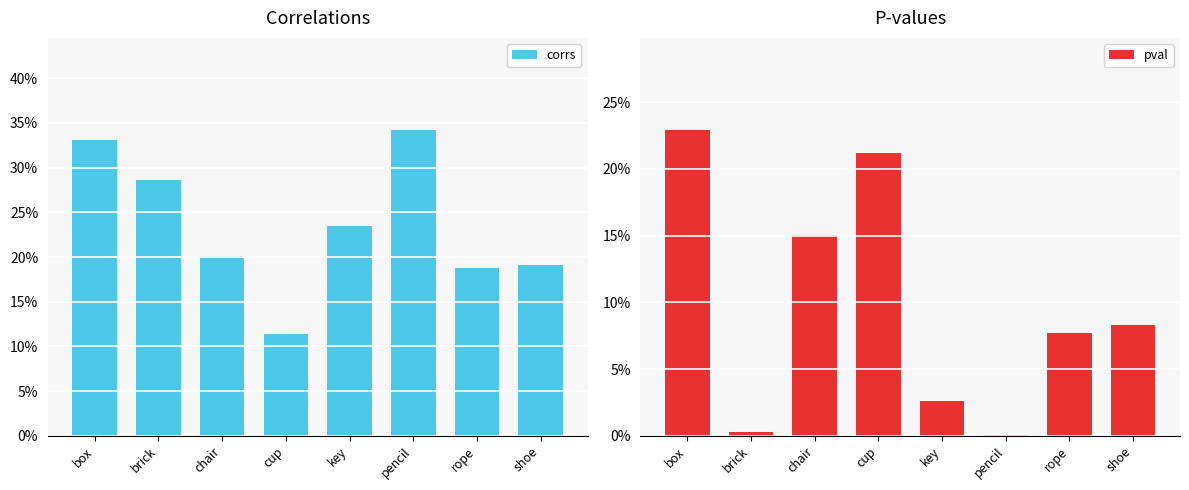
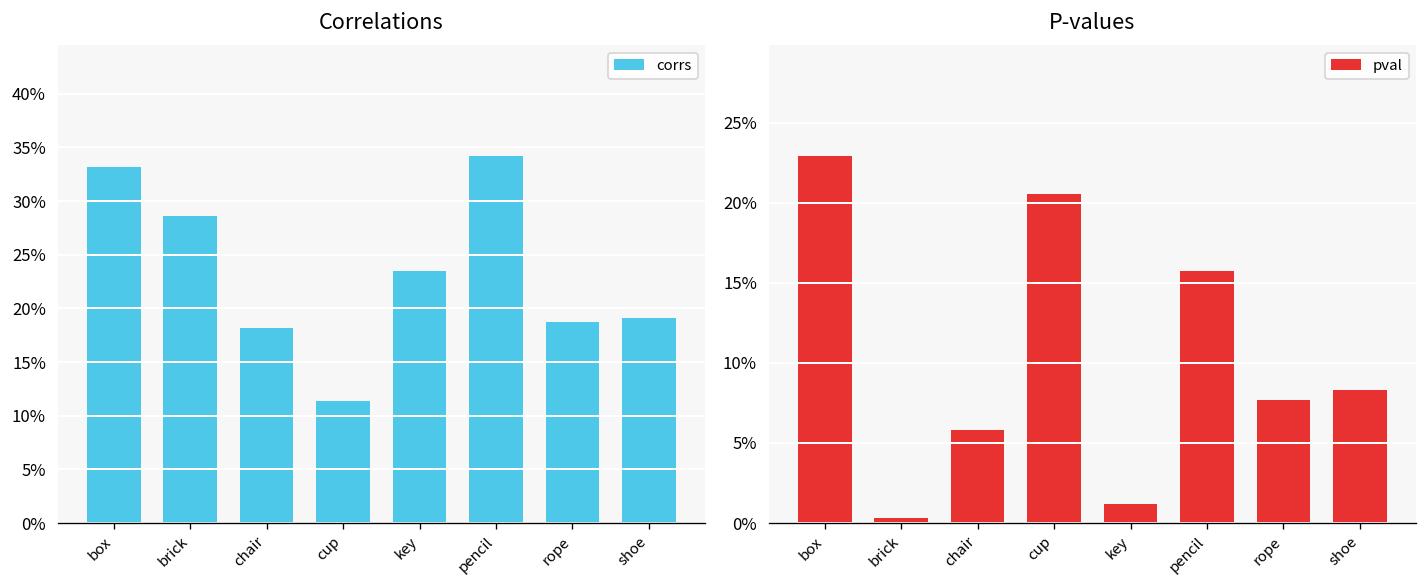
  {
    "Correlations": {
      "box": "33%",
      "brick": "29%",
-     "chair": "20%",
+     "chair": "18%",
      "cup": "11%",
      "key": "23%",
      "pencil": "34%",
      "rope": "19%",
      "shoe": "19%"
    },
    "P-values": {
      "box": "22.9%",
      "brick": "0.3%",
-     "chair": "15.0%",
-     "cup": "21.2%",
-     "key": "2.6%",
-     "pencil": "0.1%",
+     "chair": "5.8%",
+     "cup": "20.5%",
+     "key": "1.2%",
+     "pencil": "15.8%",
      "rope": "7.7%",
      "shoe": "8.3%"
    }
  }
